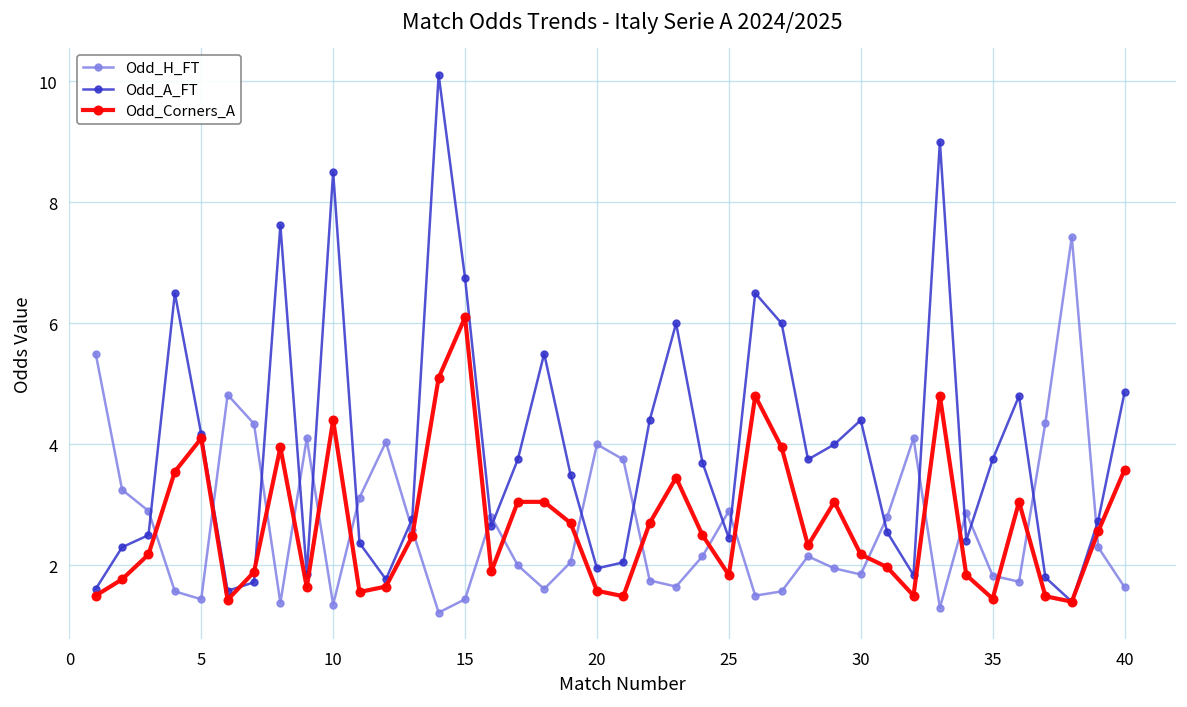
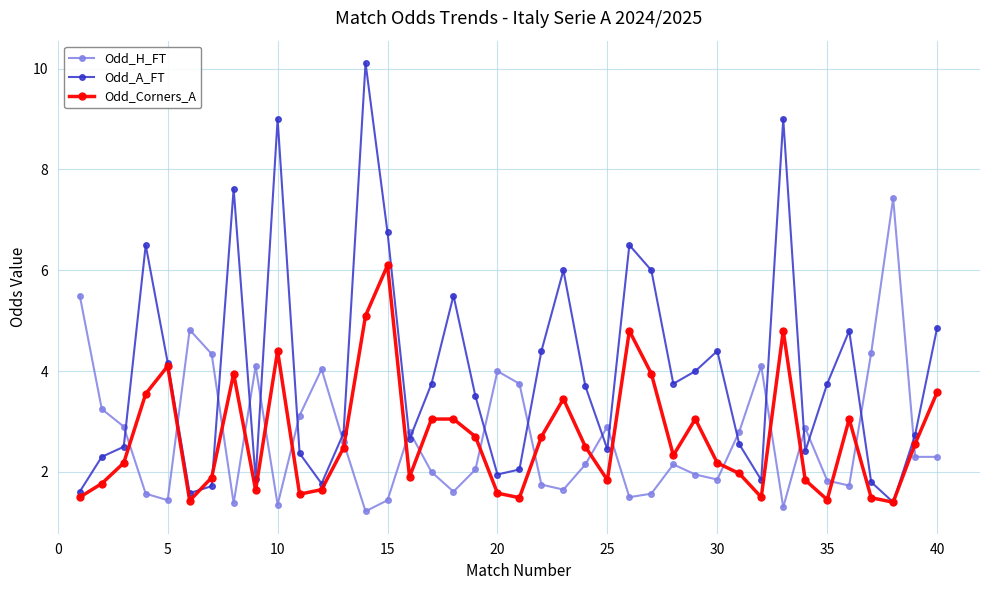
  {
    "Odd_H_FT": {
      "5": 1.4,
      "10": 1.4,
      "15": 1.4,
      "20": 4.0,
      "25": 2.9,
      "30": 1.9,
      "35": 1.8,
-     "40": 1.6
+     "40": 2.3
    },
    "Odd_A_FT": {
      "5": 4.2,
-     "10": 8.5,
+     "10": 9.0,
      "15": 6.8,
      "20": 2.0,
      "25": 2.5,
      "30": 4.4,
      "35": 3.8,
      "40": 4.9
    },
    "Odd_Corners_A": {
      "5": 4.1,
      "10": 4.4,
      "15": 6.1,
      "20": 1.6,
      "25": 1.8,
      "30": 2.2,
      "35": 1.5,
      "40": 3.6
    }
  }
